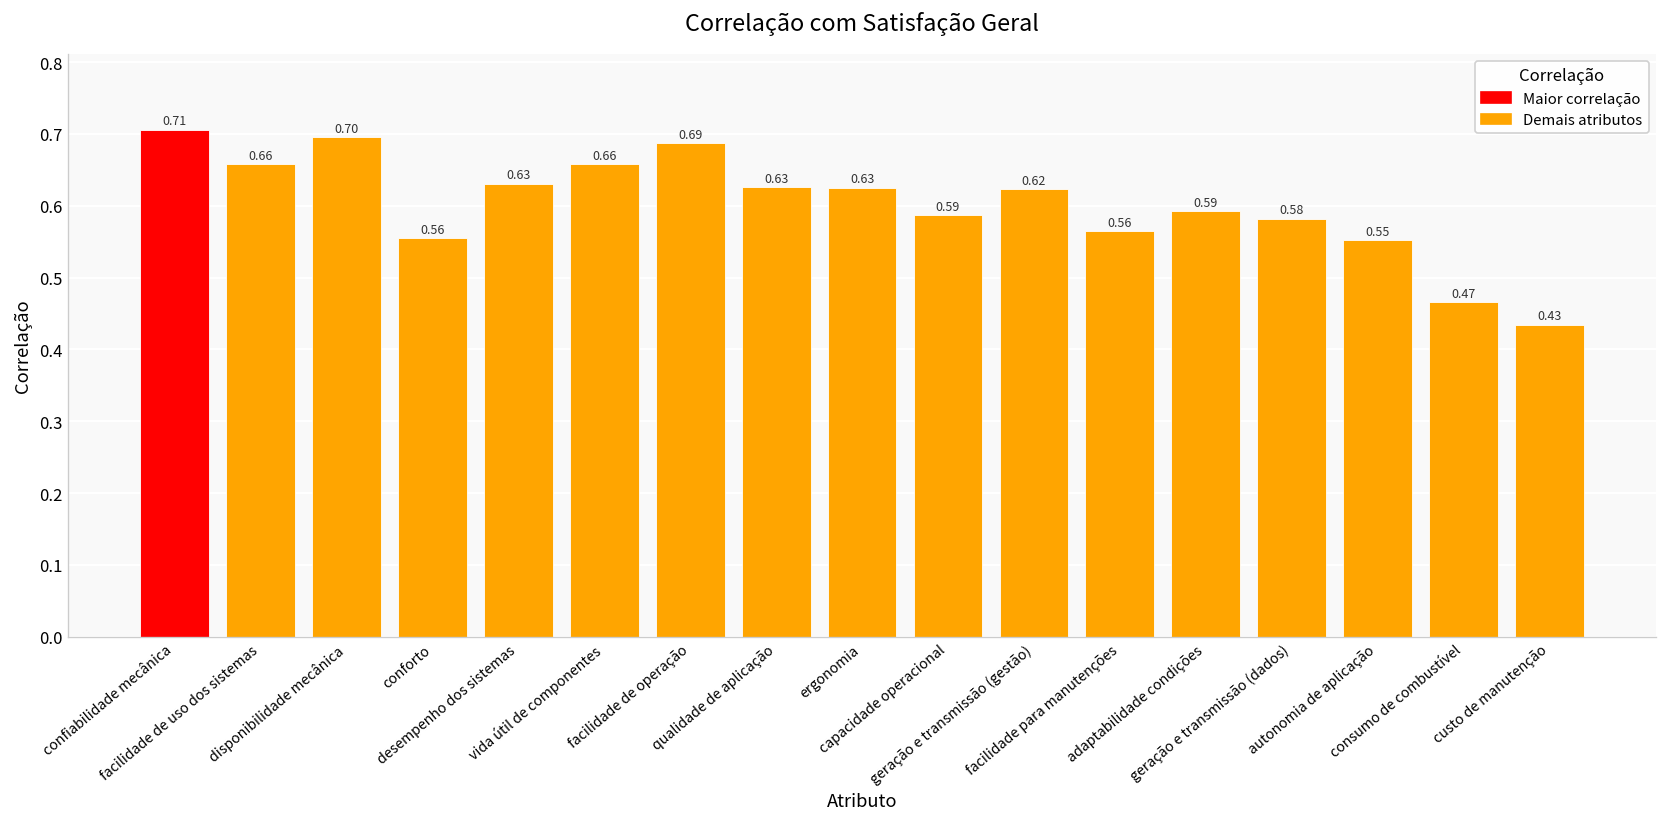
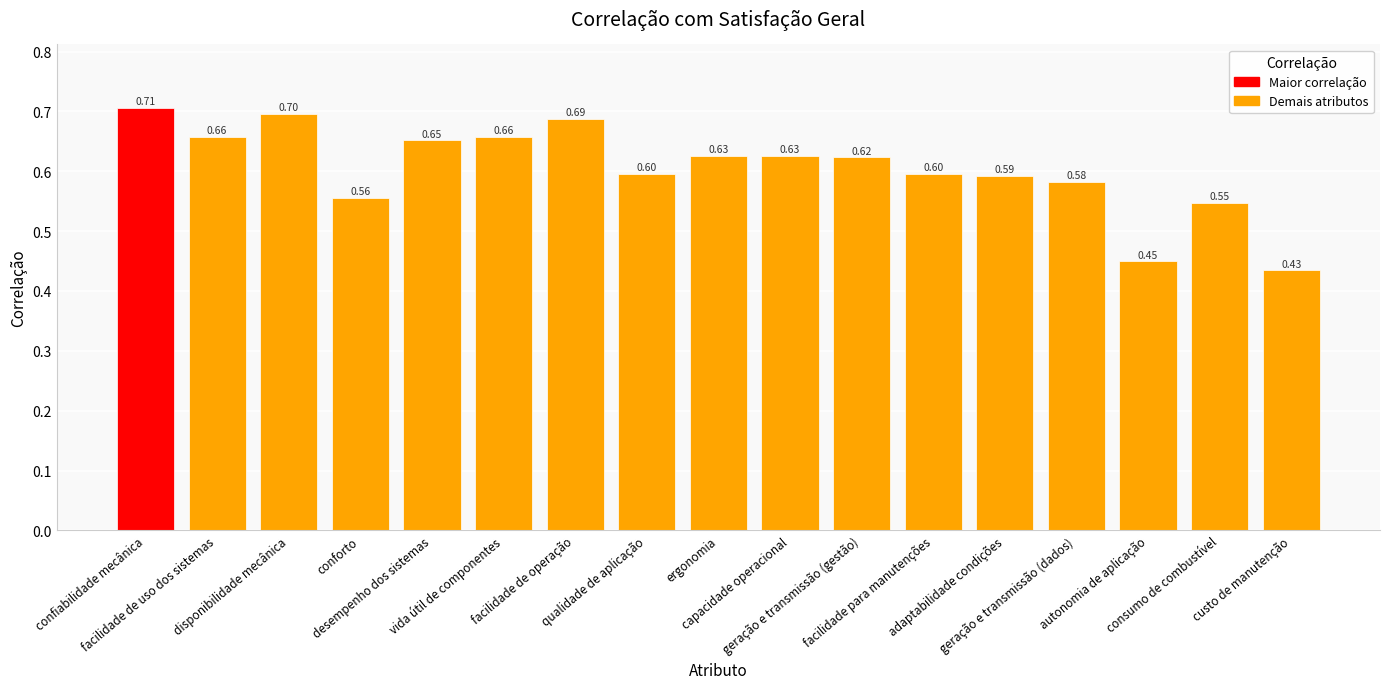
  {
    "confiabilidade mecânica": 0.71,
    "facilidade de uso dos sistemas": 0.66,
    "disponibilidade mecânica": 0.70,
    "conforto": 0.56,
-   "desempenho dos sistemas": 0.63,
+   "desempenho dos sistemas": 0.65,
    "vida útil de componentes": 0.66,
    "facilidade de operação": 0.69,
-   "qualidade de aplicação": 0.63,
+   "qualidade de aplicação": 0.60,
    "ergonomia": 0.63,
-   "capacidade operacional": 0.59,
+   "capacidade operacional": 0.63,
    "geração e transmissão (gestão)": 0.62,
-   "facilidade para manutenções": 0.56,
+   "facilidade para manutenções": 0.60,
    "adaptabilidade condições": 0.59,
    "geração e transmissão (dados)": 0.58,
-   "autonomia de aplicação": 0.55,
-   "consumo de combustível": 0.47,
+   "autonomia de aplicação": 0.45,
+   "consumo de combustível": 0.55,
    "custo de manutenção": 0.43
  }
